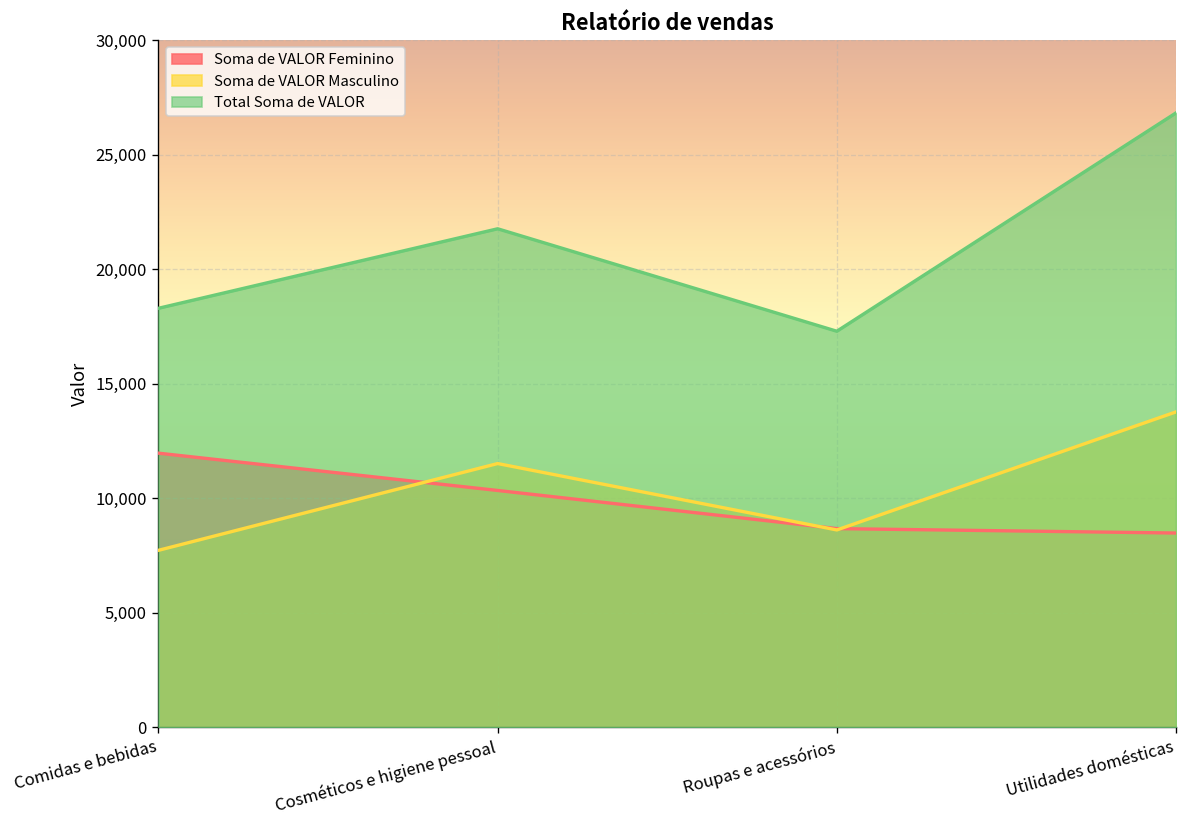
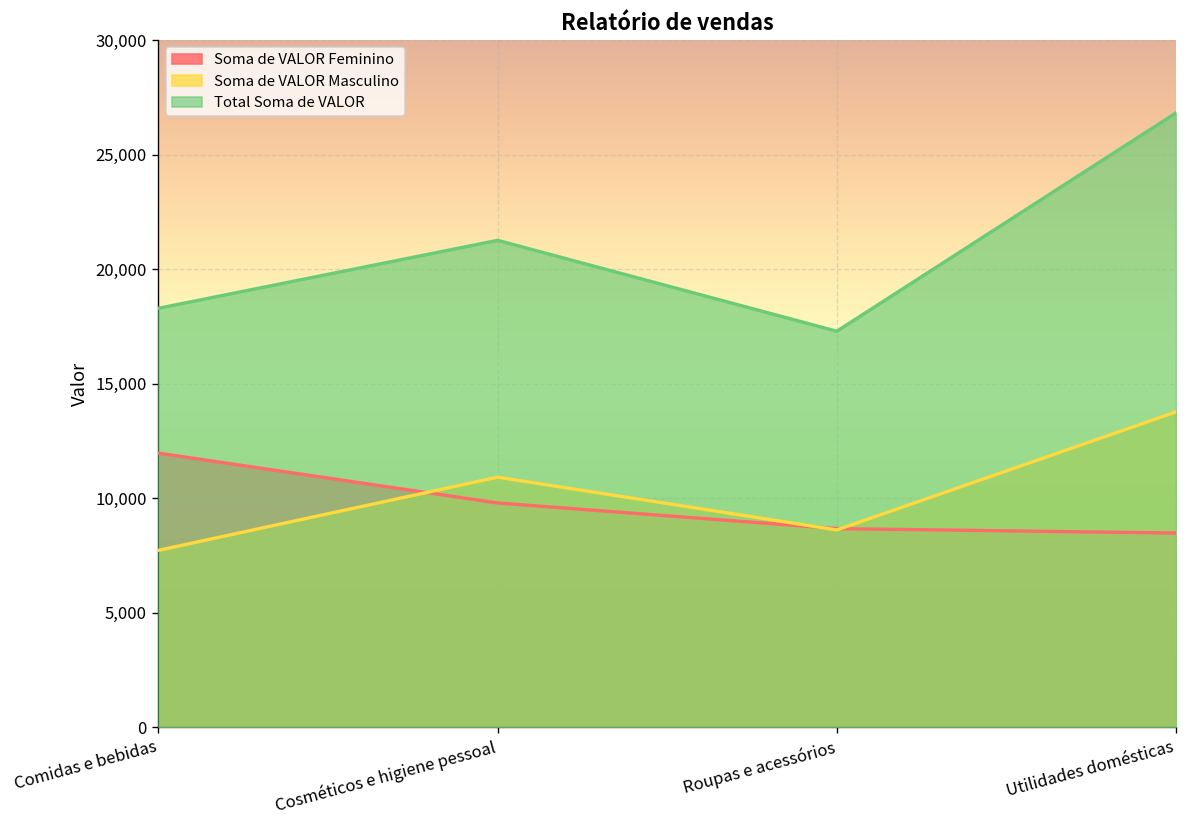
  {
    "Soma de VALOR Feminino": {
      "Comidas e bebidas": "12,000",
-     "Cosméticos e higiene pessoal": "10,300",
+     "Cosméticos e higiene pessoal": "9,800",
      "Utilidades domésticas": "8,500"
    },
    "Soma de VALOR Masculino": {
      "Comidas e bebidas": "7,700",
-     "Cosméticos e higiene pessoal": "11,500",
+     "Cosméticos e higiene pessoal": "10,900",
      "Utilidades domésticas": "13,800"
    },
    "Total Soma de VALOR": {
      "Comidas e bebidas": "18,300",
-     "Cosméticos e higiene pessoal": "21,800",
+     "Cosméticos e higiene pessoal": "21,300",
      "Roupas e acessórios": "17,300",
      "Utilidades domésticas": "26,800"
    }
  }
